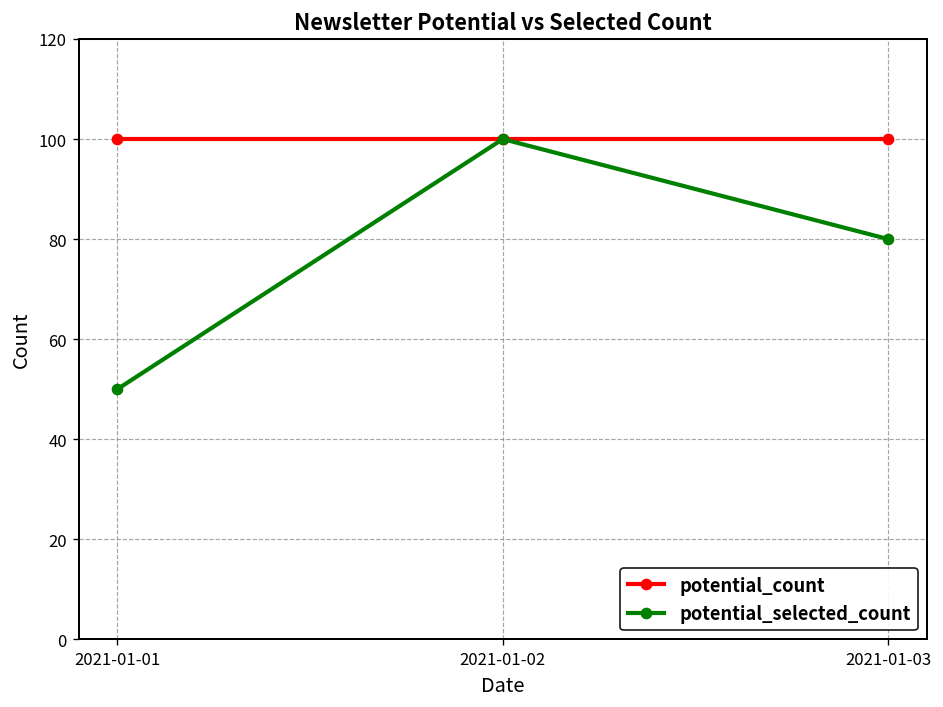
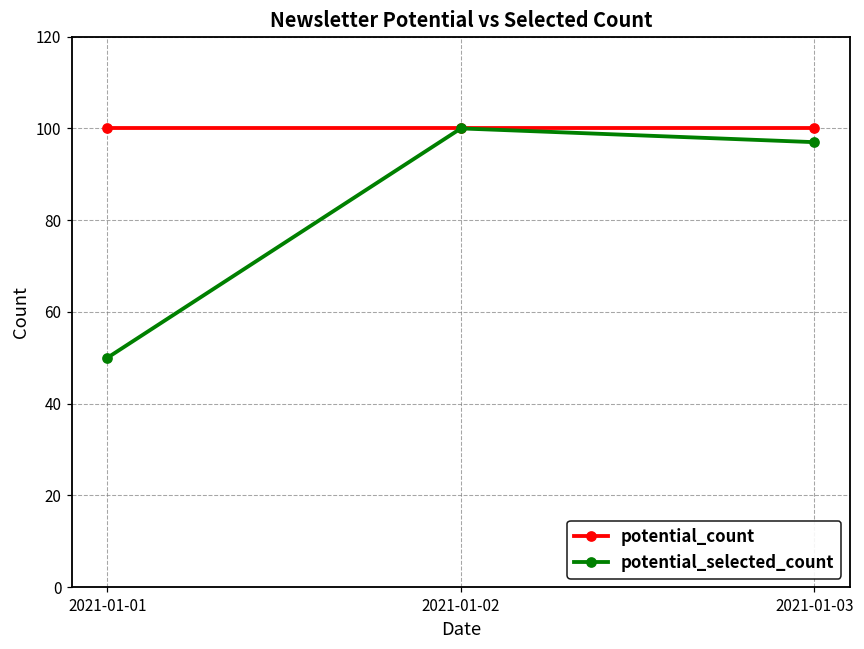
  {
    "potential_count": {
      "2021-01-01": 100,
      "2021-01-03": 100
    },
    "potential_selected_count": {
      "2021-01-01": 50,
-     "2021-01-03": 80
+     "2021-01-03": 97
    }
  }
